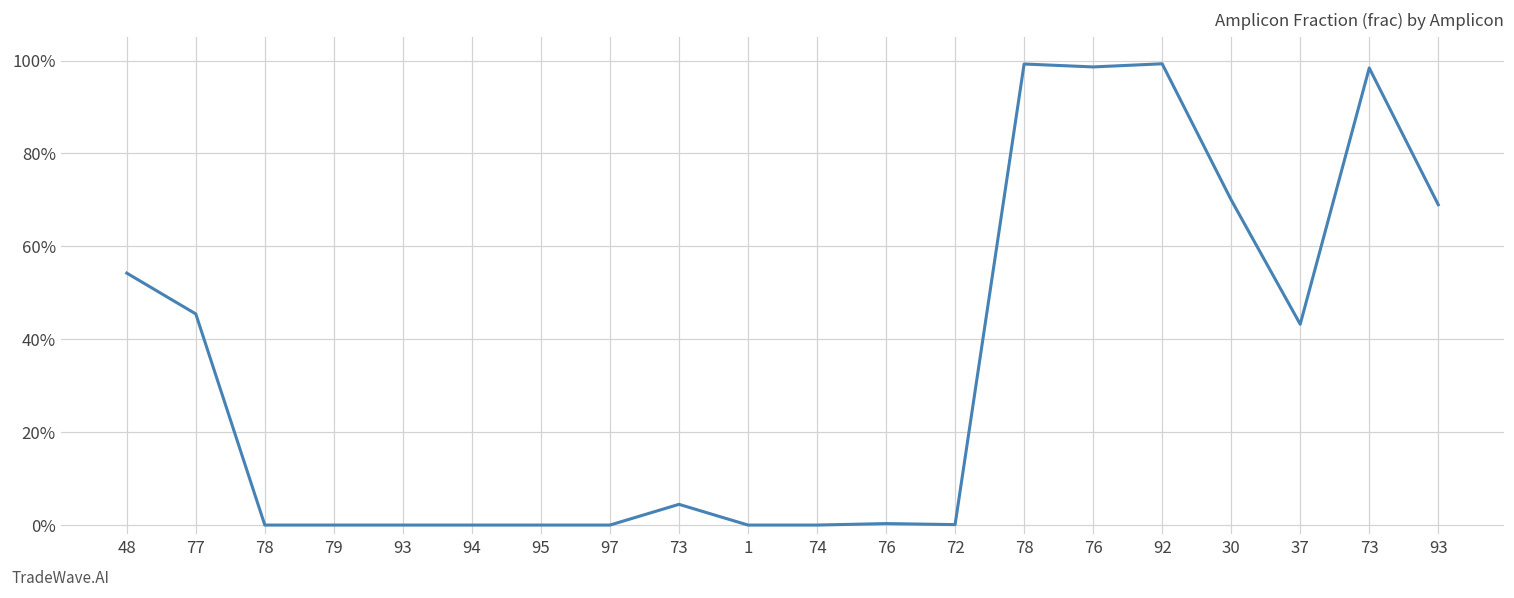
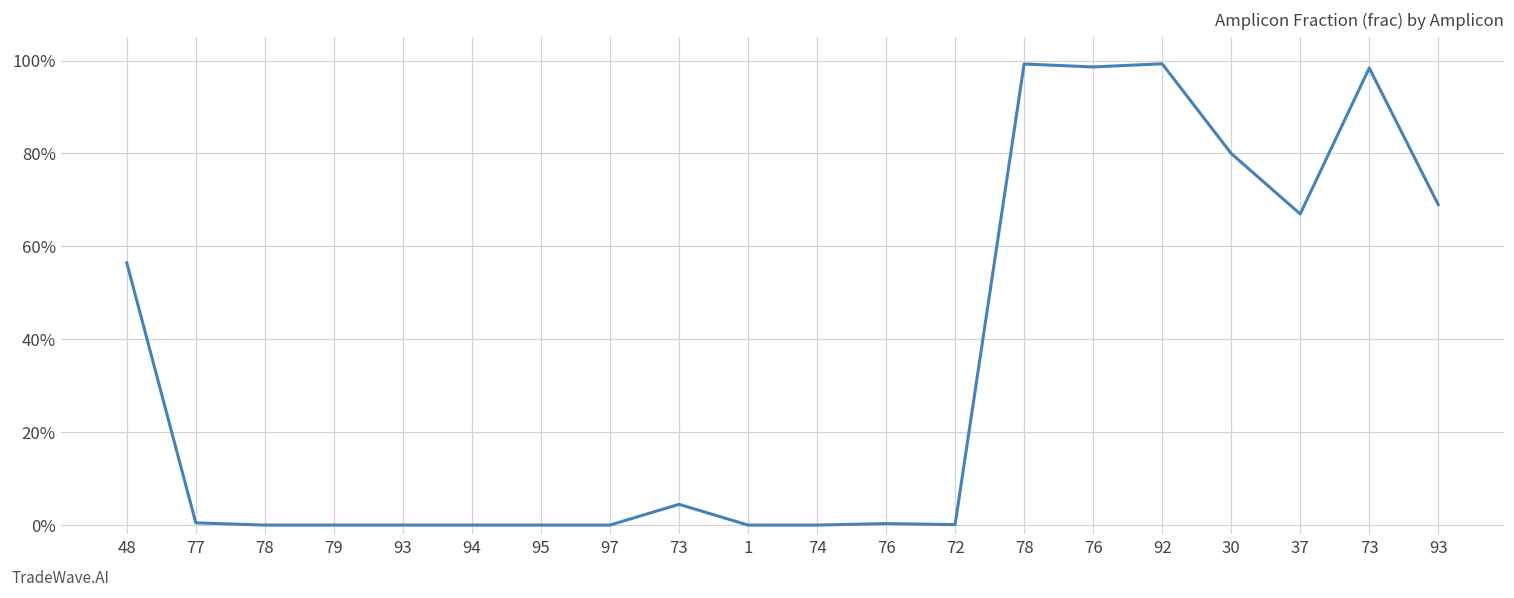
  {
-   "48": "54%",
-   "77": "45%",
+   "48": "56%",
+   "77": "0%",
    "79": "0%",
    "94": "0%",
    "95": "0%",
    "97": "0%",
    "1": "0%",
    "74": "0%",
    "72": "0%",
    "92": "99%",
-   "30": "70%",
-   "37": "43%"
+   "30": "80%",
+   "37": "67%"
  }
